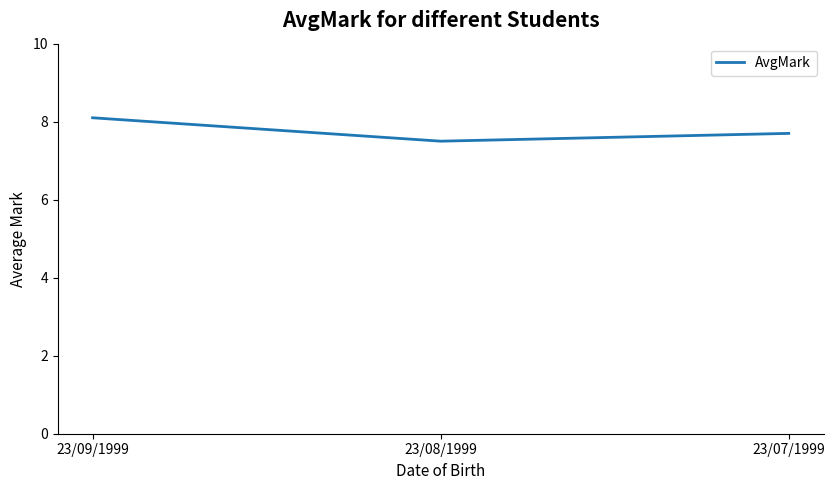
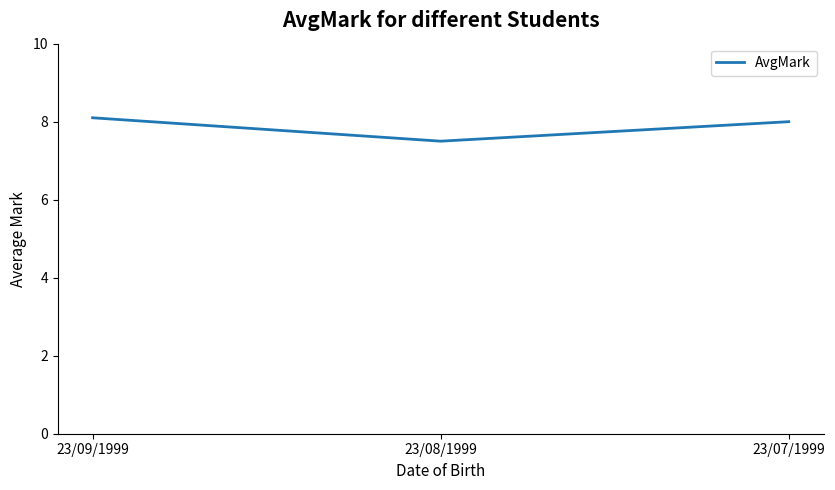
  {
    "23/09/1999": 8.1,
    "23/08/1999": 7.5,
-   "23/07/1999": 7.7
+   "23/07/1999": 8.0
  }
